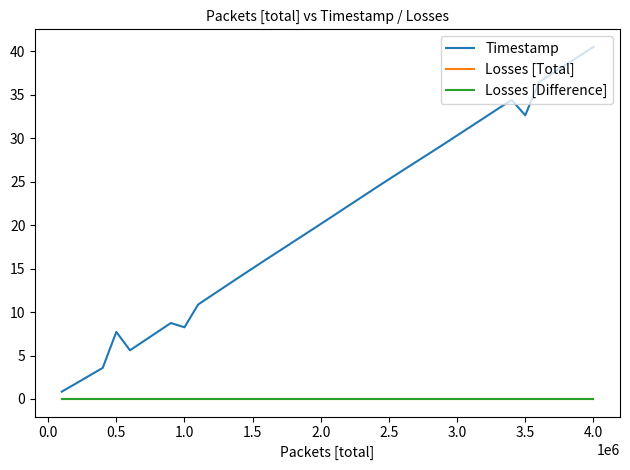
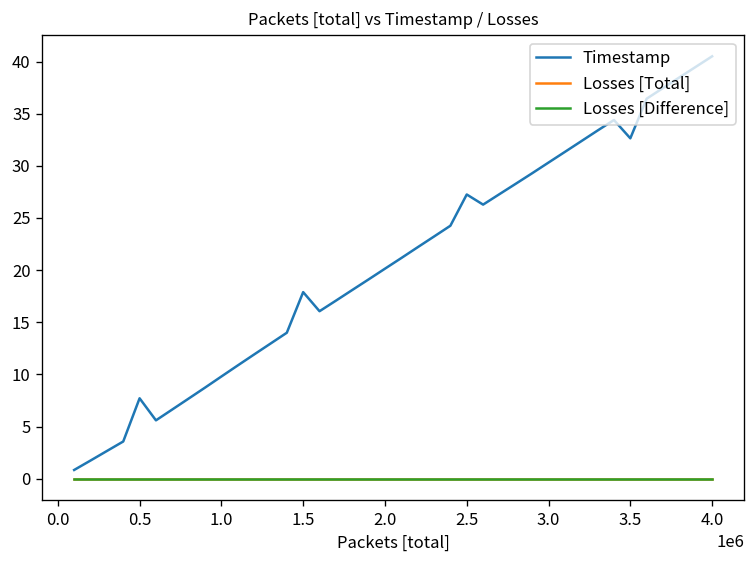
  {
    "Timestamp": {
      "0.5": 8,
-     "1.0": 8,
-     "1.5": 15,
+     "1.0": 10,
+     "1.5": 18,
      "2.0": 20,
-     "2.5": 25,
+     "2.5": 27,
      "3.0": 30,
      "3.5": 33
    },
    "Losses [Difference]": {
      "0.5": 0,
      "1.0": 0,
      "1.5": 0,
      "2.0": 0,
      "2.5": 0,
      "3.0": 0,
      "3.5": 0,
      "4.0": 0
    }
  }
